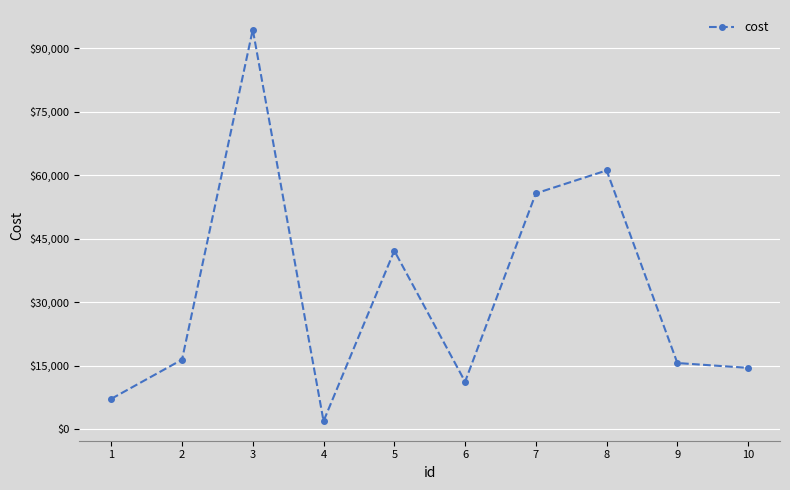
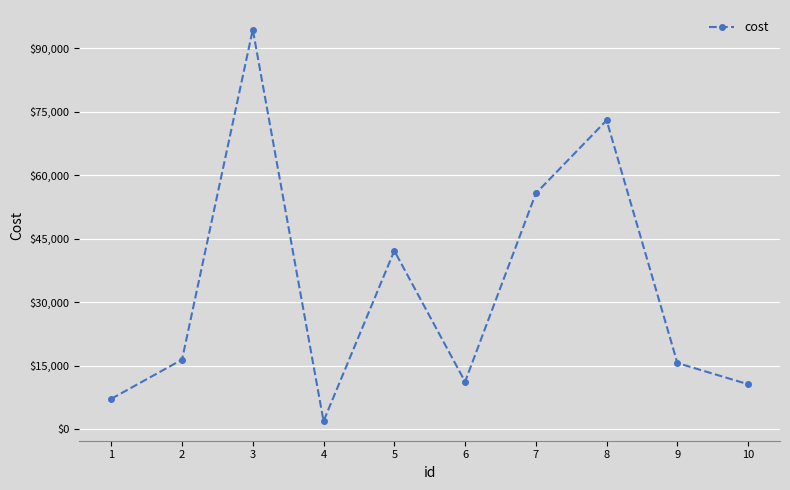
  {
    "1": "$7,000",
    "2": "$16,000",
    "3": "$94,000",
    "4": "$2,000",
    "5": "$42,000",
    "6": "$11,000",
    "7": "$56,000",
-   "8": "$61,000",
+   "8": "$73,000",
    "9": "$16,000",
-   "10": "$14,000"
+   "10": "$11,000"
  }
